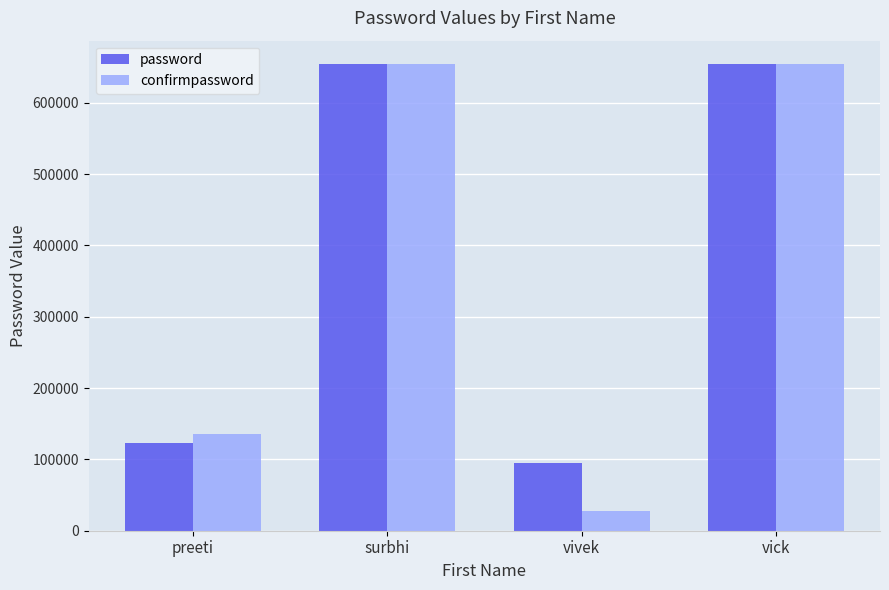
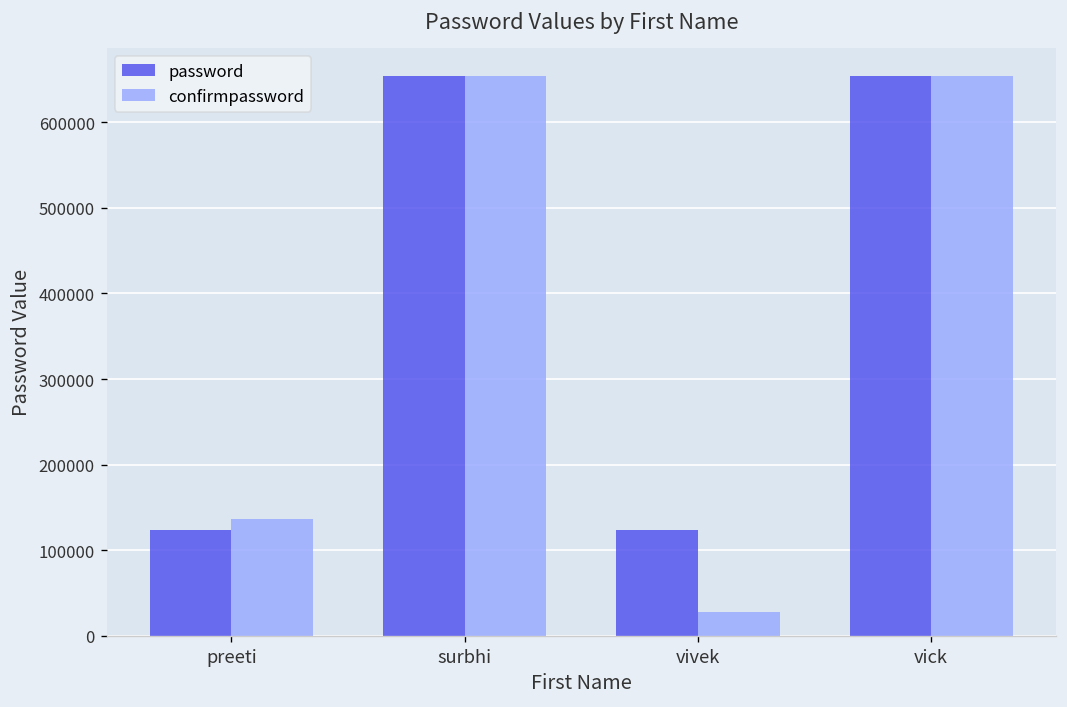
  {
    "password": {
      "preeti": 120000,
      "surbhi": 650000,
-     "vivek": 100000,
+     "vivek": 120000,
      "vick": 650000
    },
    "confirmpassword": {
      "preeti": 140000,
      "surbhi": 650000,
      "vivek": 30000,
      "vick": 650000
    }
  }
